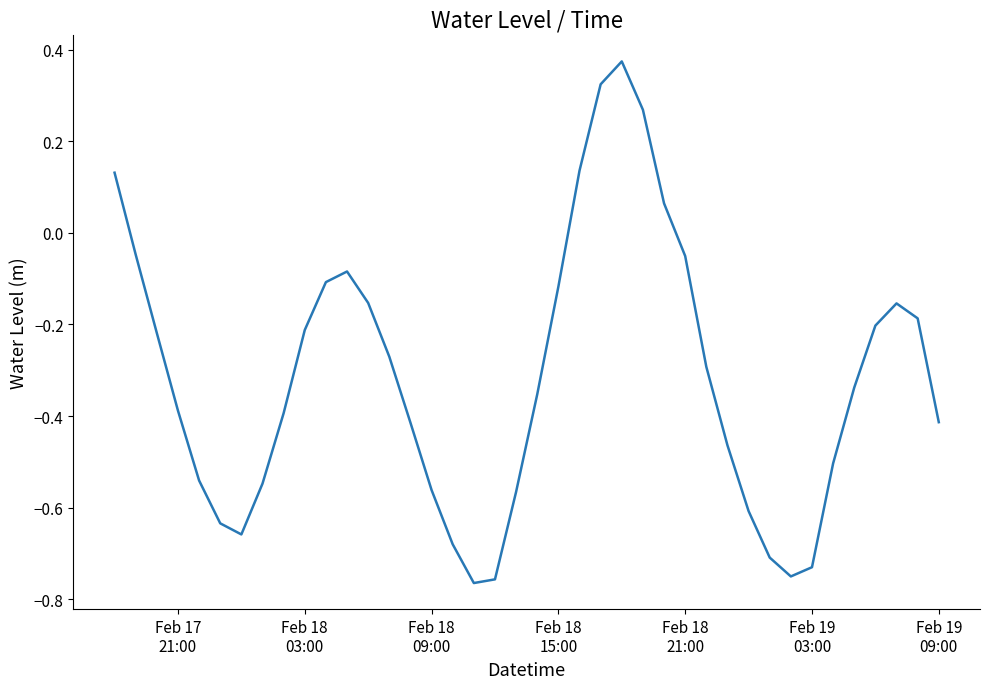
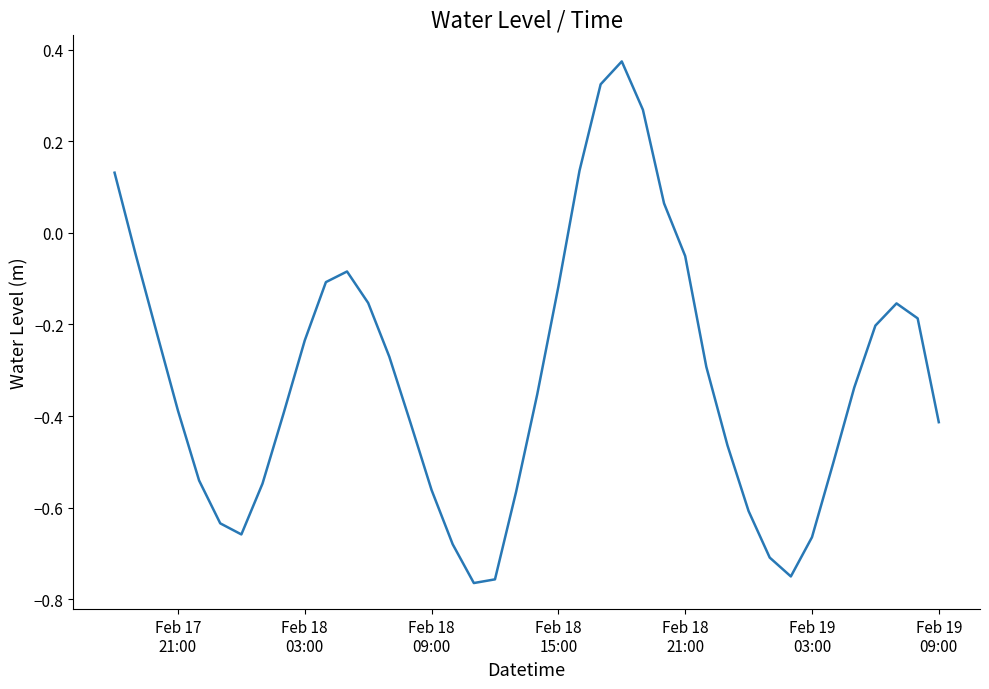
  {
    "Feb 17 21:00": -0.39,
-   "Feb 18 03:00": -0.21,
+   "Feb 18 03:00": -0.23,
    "Feb 18 09:00": -0.56,
    "Feb 18 15:00": -0.12,
    "Feb 18 21:00": -0.05,
-   "Feb 19 03:00": -0.73,
+   "Feb 19 03:00": -0.66,
    "Feb 19 09:00": -0.41
  }
